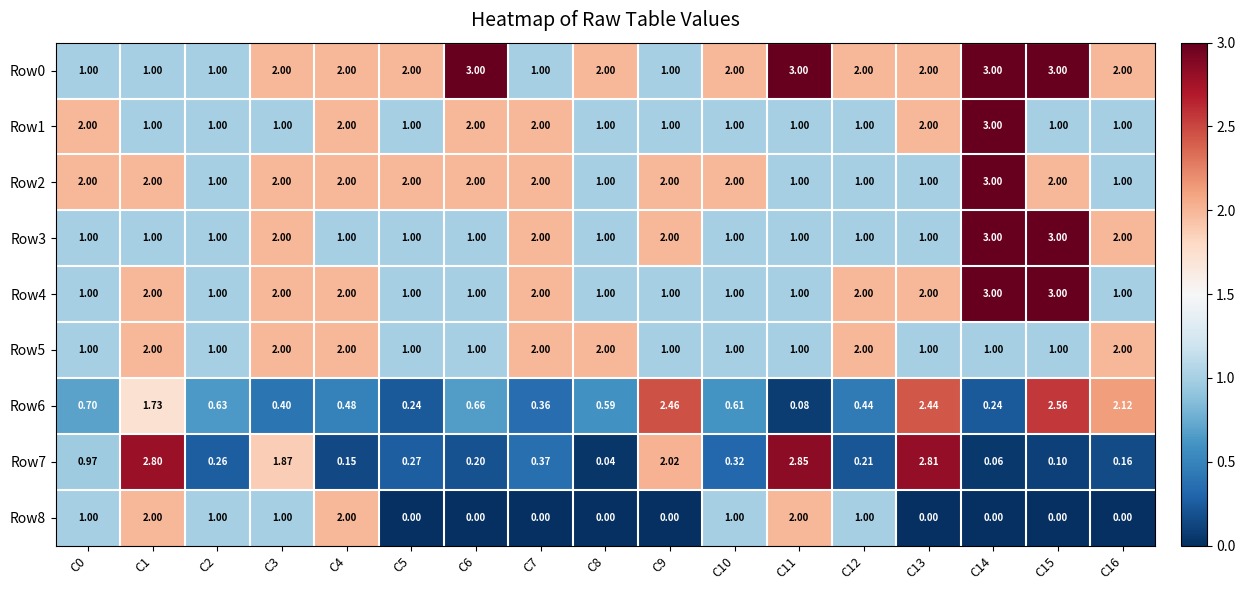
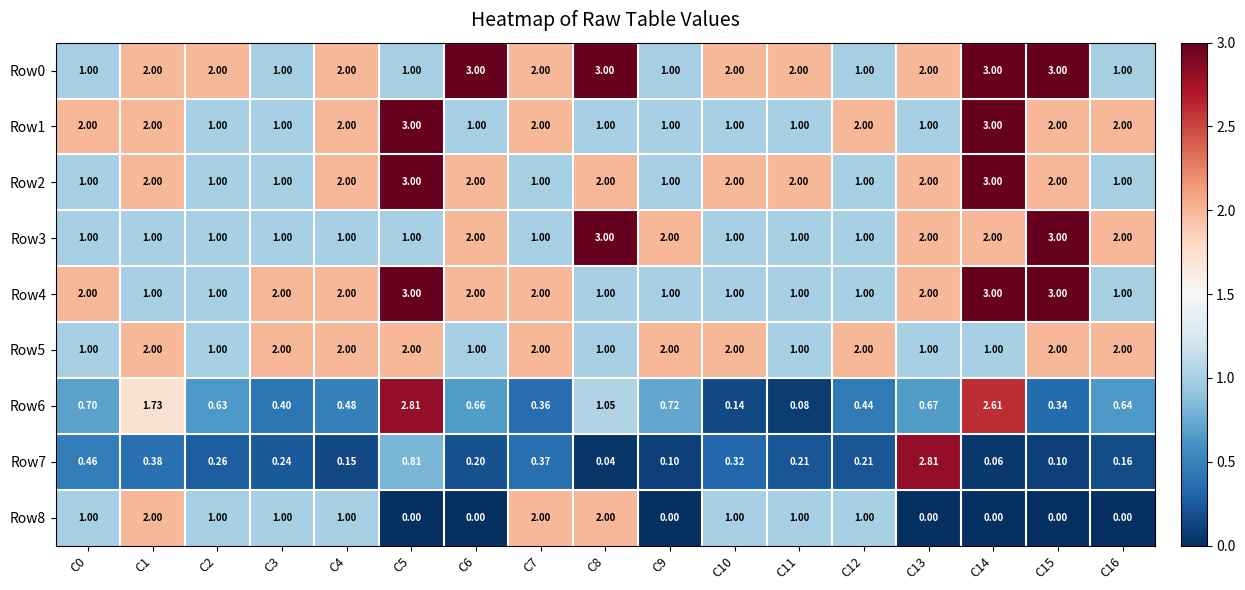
  {
    "Row0": {
      "C0": 1.00,
-     "C1": 1.00,
-     "C2": 1.00,
-     "C3": 2.00,
+     "C1": 2.00,
+     "C2": 2.00,
+     "C3": 1.00,
      "C4": 2.00,
-     "C5": 2.00,
+     "C5": 1.00,
      "C6": 3.00,
-     "C7": 1.00,
-     "C8": 2.00,
+     "C7": 2.00,
+     "C8": 3.00,
      "C9": 1.00,
      "C10": 2.00,
-     "C11": 3.00,
-     "C12": 2.00,
+     "C11": 2.00,
+     "C12": 1.00,
      "C13": 2.00,
      "C14": 3.00,
      "C15": 3.00,
-     "C16": 2.00
+     "C16": 1.00
    },
    "Row1": {
      "C0": 2.00,
-     "C1": 1.00,
+     "C1": 2.00,
      "C2": 1.00,
      "C3": 1.00,
      "C4": 2.00,
-     "C5": 1.00,
-     "C6": 2.00,
+     "C5": 3.00,
+     "C6": 1.00,
      "C7": 2.00,
      "C8": 1.00,
      "C9": 1.00,
      "C10": 1.00,
      "C11": 1.00,
-     "C12": 1.00,
-     "C13": 2.00,
+     "C12": 2.00,
+     "C13": 1.00,
      "C14": 3.00,
-     "C15": 1.00,
-     "C16": 1.00
+     "C15": 2.00,
+     "C16": 2.00
    },
    "Row2": {
-     "C0": 2.00,
+     "C0": 1.00,
      "C1": 2.00,
      "C2": 1.00,
-     "C3": 2.00,
+     "C3": 1.00,
      "C4": 2.00,
-     "C5": 2.00,
+     "C5": 3.00,
      "C6": 2.00,
-     "C7": 2.00,
-     "C8": 1.00,
-     "C9": 2.00,
+     "C7": 1.00,
+     "C8": 2.00,
+     "C9": 1.00,
      "C10": 2.00,
-     "C11": 1.00,
+     "C11": 2.00,
      "C12": 1.00,
-     "C13": 1.00,
+     "C13": 2.00,
      "C14": 3.00,
      "C15": 2.00,
      "C16": 1.00
    },
    "Row3": {
      "C0": 1.00,
      "C1": 1.00,
      "C2": 1.00,
-     "C3": 2.00,
+     "C3": 1.00,
      "C4": 1.00,
      "C5": 1.00,
-     "C6": 1.00,
-     "C7": 2.00,
-     "C8": 1.00,
+     "C6": 2.00,
+     "C7": 1.00,
+     "C8": 3.00,
      "C9": 2.00,
      "C10": 1.00,
      "C11": 1.00,
      "C12": 1.00,
-     "C13": 1.00,
-     "C14": 3.00,
+     "C13": 2.00,
+     "C14": 2.00,
      "C15": 3.00,
      "C16": 2.00
    },
    "Row4": {
-     "C0": 1.00,
-     "C1": 2.00,
+     "C0": 2.00,
+     "C1": 1.00,
      "C2": 1.00,
      "C3": 2.00,
      "C4": 2.00,
-     "C5": 1.00,
-     "C6": 1.00,
+     "C5": 3.00,
+     "C6": 2.00,
      "C7": 2.00,
      "C8": 1.00,
      "C9": 1.00,
      "C10": 1.00,
      "C11": 1.00,
-     "C12": 2.00,
+     "C12": 1.00,
      "C13": 2.00,
      "C14": 3.00,
      "C15": 3.00,
      "C16": 1.00
    },
    "Row5": {
      "C0": 1.00,
      "C1": 2.00,
      "C2": 1.00,
      "C3": 2.00,
      "C4": 2.00,
-     "C5": 1.00,
+     "C5": 2.00,
      "C6": 1.00,
      "C7": 2.00,
-     "C8": 2.00,
-     "C9": 1.00,
-     "C10": 1.00,
+     "C8": 1.00,
+     "C9": 2.00,
+     "C10": 2.00,
      "C11": 1.00,
      "C12": 2.00,
      "C13": 1.00,
      "C14": 1.00,
-     "C15": 1.00,
+     "C15": 2.00,
      "C16": 2.00
    },
    "Row6": {
      "C0": 0.70,
      "C1": 1.73,
      "C2": 0.63,
      "C3": 0.40,
      "C4": 0.48,
-     "C5": 0.24,
+     "C5": 2.81,
      "C6": 0.66,
      "C7": 0.36,
-     "C8": 0.59,
-     "C9": 2.46,
-     "C10": 0.61,
+     "C8": 1.05,
+     "C9": 0.72,
+     "C10": 0.14,
      "C11": 0.08,
      "C12": 0.44,
-     "C13": 2.44,
-     "C14": 0.24,
-     "C15": 2.56,
-     "C16": 2.12
+     "C13": 0.67,
+     "C14": 2.61,
+     "C15": 0.34,
+     "C16": 0.64
    },
    "Row7": {
-     "C0": 0.97,
-     "C1": 2.80,
+     "C0": 0.46,
+     "C1": 0.38,
      "C2": 0.26,
-     "C3": 1.87,
+     "C3": 0.24,
      "C4": 0.15,
-     "C5": 0.27,
+     "C5": 0.81,
      "C6": 0.20,
      "C7": 0.37,
      "C8": 0.04,
-     "C9": 2.02,
+     "C9": 0.10,
      "C10": 0.32,
-     "C11": 2.85,
+     "C11": 0.21,
      "C12": 0.21,
      "C13": 2.81,
      "C14": 0.06,
      "C15": 0.10,
      "C16": 0.16
    },
    "Row8": {
      "C0": 1.00,
      "C1": 2.00,
      "C2": 1.00,
      "C3": 1.00,
-     "C4": 2.00,
+     "C4": 1.00,
      "C5": 0.00,
      "C6": 0.00,
-     "C7": 0.00,
-     "C8": 0.00,
+     "C7": 2.00,
+     "C8": 2.00,
      "C9": 0.00,
      "C10": 1.00,
-     "C11": 2.00,
+     "C11": 1.00,
      "C12": 1.00,
      "C13": 0.00,
      "C14": 0.00,
      "C15": 0.00,
      "C16": 0.00
    }
  }
